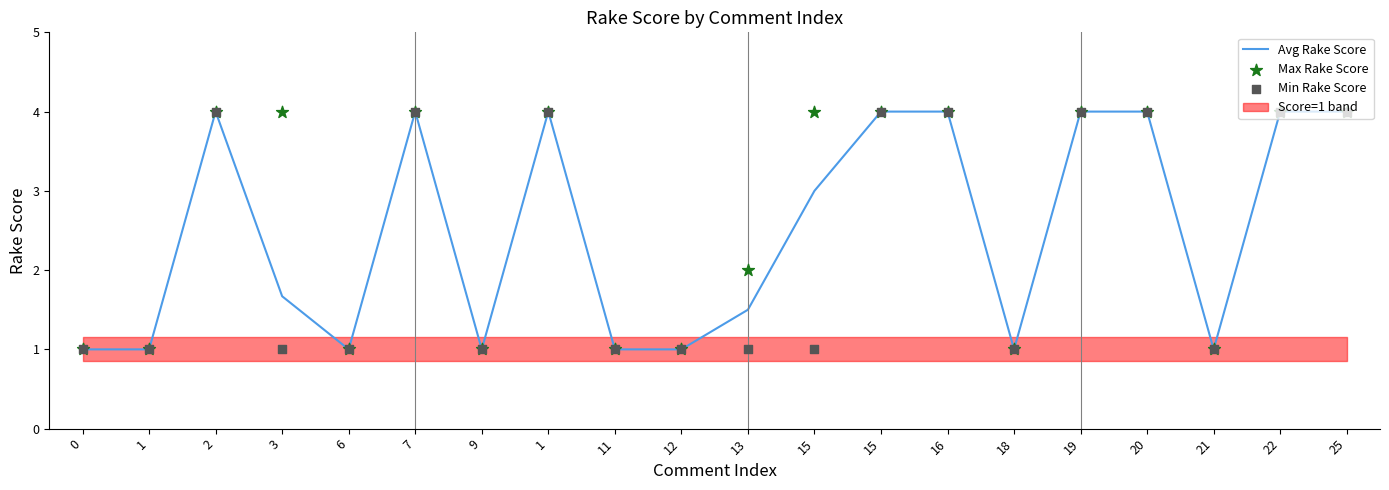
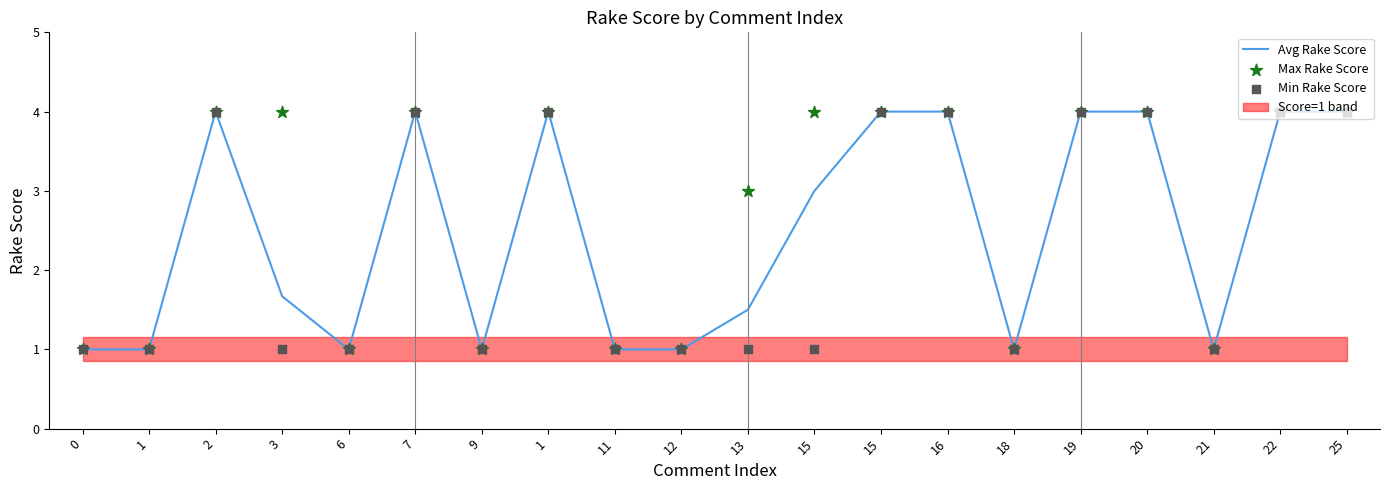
  {
    "Avg Rake Score": {
      "3": 1.7,
      "13": 1.5
    },
    "Max Rake Score": {
-     "13": 2
+     "13": 3
    },
    "Score=1 band": {
      "0": 1.2,
      "2": 1.2,
      "3": 1.2,
      "6": 1.2,
      "7": 1.2,
      "9": 1.2,
      "11": 1.2,
      "12": 1.2,
      "13": 1.2,
      "16": 1.2,
      "18": 1.2,
      "19": 1.2,
      "20": 1.2,
      "21": 1.2,
      "22": 1.2,
      "25": 1.2
    }
  }
